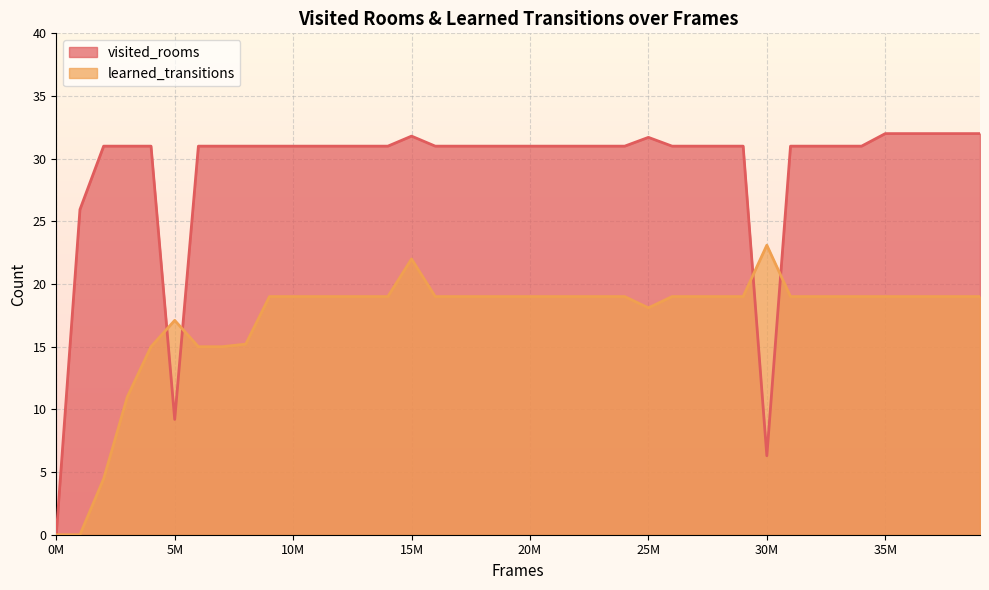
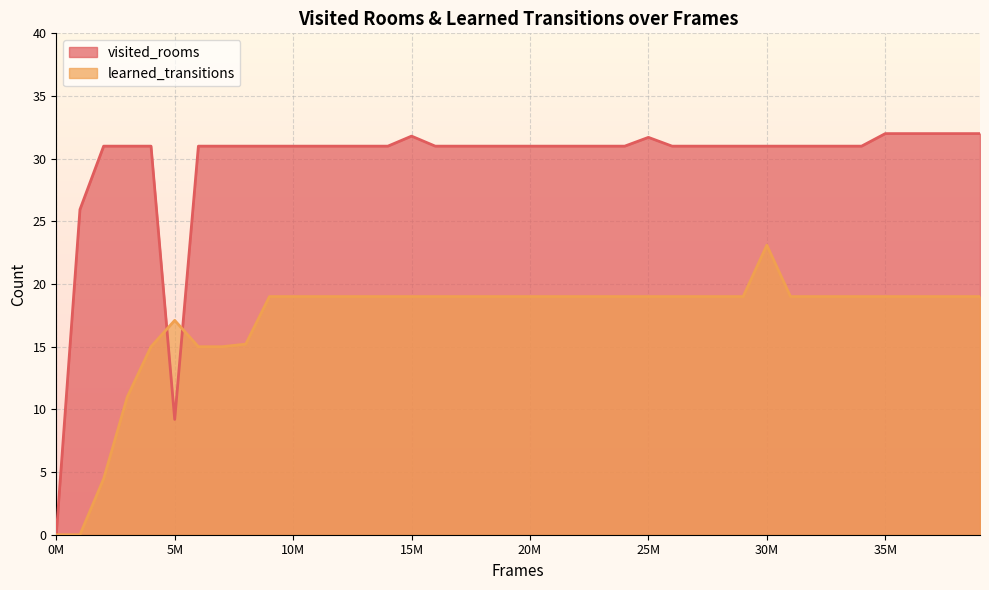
  {
    "visited_rooms": {
      "5M": 9.2,
      "10M": 31.0,
      "15M": 31.8,
      "20M": 31.0,
      "25M": 31.7,
-     "30M": 6.3,
+     "30M": 31.0,
      "35M": 32.0
    },
    "learned_transitions": {
      "5M": 17.1,
      "10M": 19.0,
-     "15M": 22,
+     "15M": 19,
      "20M": 19.0,
-     "25M": 18.1,
+     "25M": 19.0,
      "30M": 23.1,
      "35M": 19.0
    }
  }
